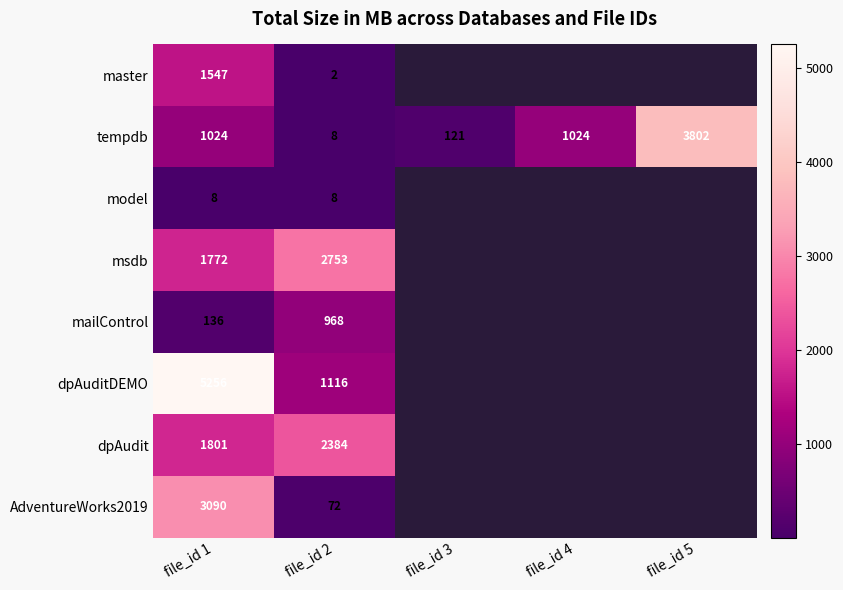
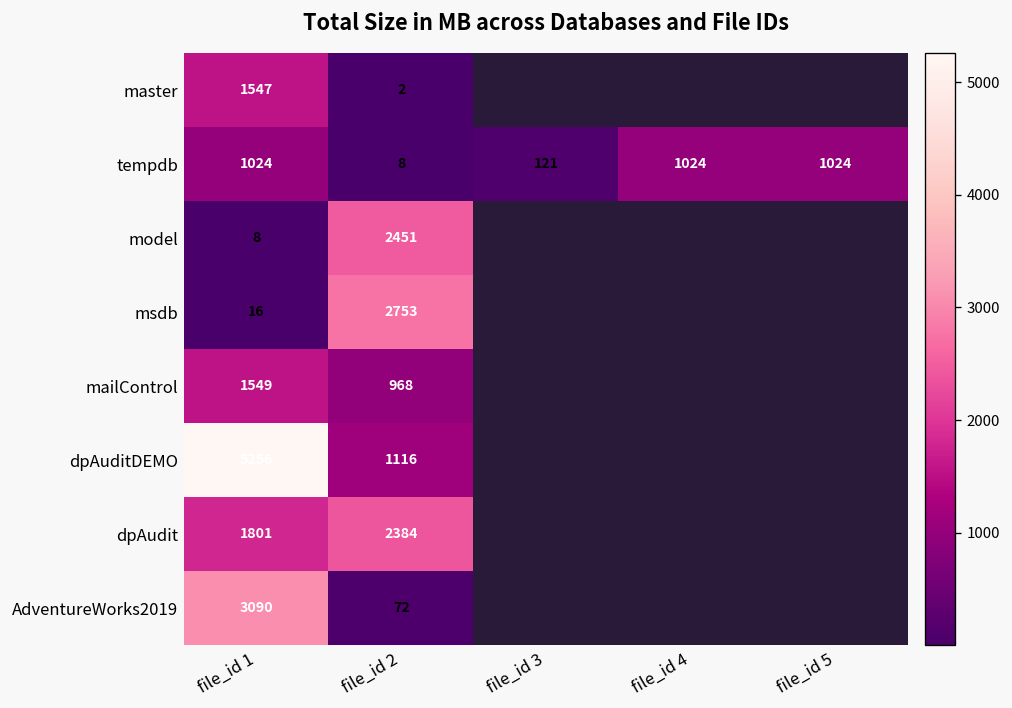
  {
    "master": {
      "file_id 1": 1547,
      "file_id 2": 2
    },
    "tempdb": {
      "file_id 1": 1024,
      "file_id 2": 8,
      "file_id 3": 121,
      "file_id 4": 1024,
-     "file_id 5": 3802
+     "file_id 5": 1024
    },
    "model": {
      "file_id 1": 8,
-     "file_id 2": 8
+     "file_id 2": 2451
    },
    "msdb": {
-     "file_id 1": 1772,
+     "file_id 1": 16,
      "file_id 2": 2753
    },
    "mailControl": {
-     "file_id 1": 136,
+     "file_id 1": 1549,
      "file_id 2": 968
    },
    "dpAuditDEMO": {
      "file_id 2": 1116
    },
    "dpAudit": {
      "file_id 1": 1801,
      "file_id 2": 2384
    },
    "AdventureWorks2019": {
      "file_id 1": 3090,
      "file_id 2": 72
    }
  }
